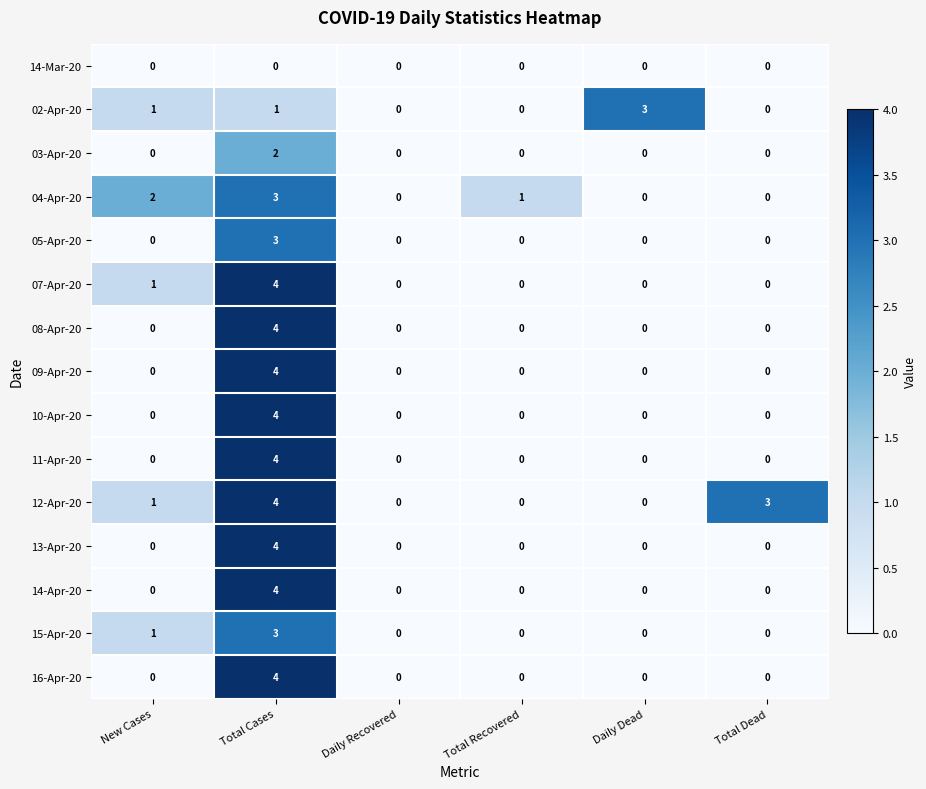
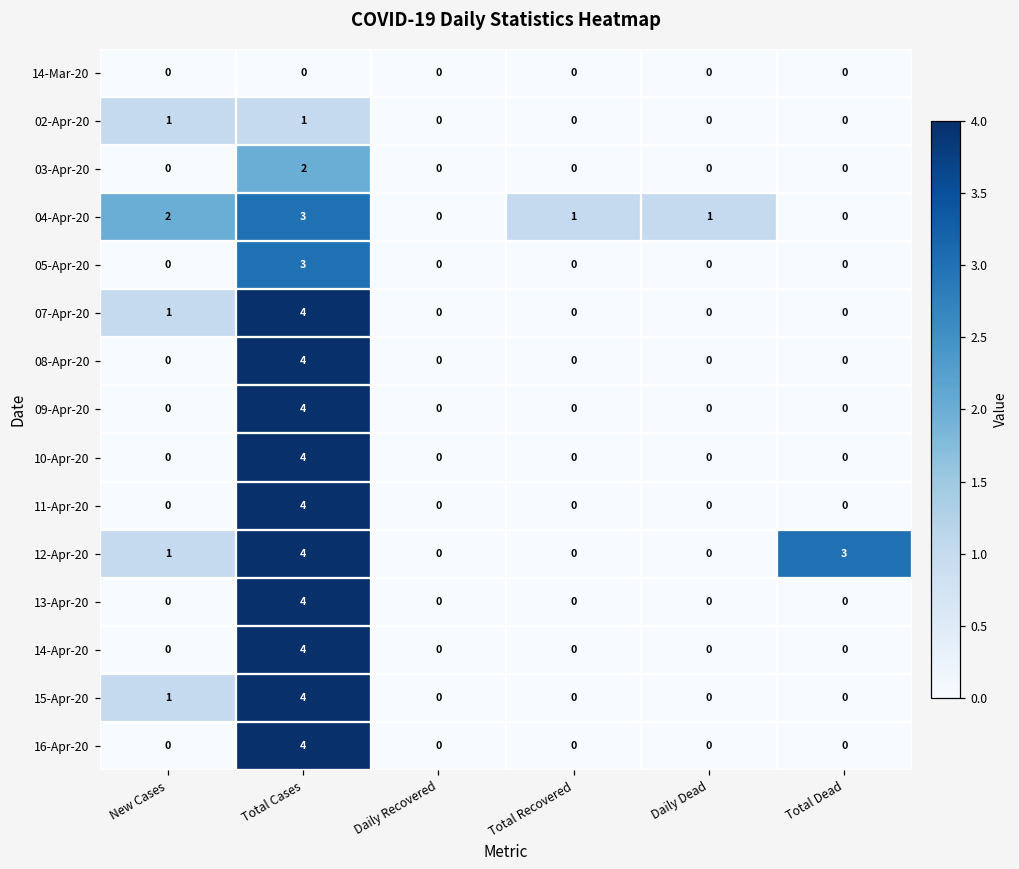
  {
    "14-Mar-20": {
      "New Cases": 0,
      "Total Cases": 0,
      "Daily Recovered": 0,
      "Total Recovered": 0,
      "Daily Dead": 0,
      "Total Dead": 0
    },
    "02-Apr-20": {
      "New Cases": 1,
      "Total Cases": 1,
      "Daily Recovered": 0,
      "Total Recovered": 0,
-     "Daily Dead": 3,
+     "Daily Dead": 0,
      "Total Dead": 0
    },
    "03-Apr-20": {
      "New Cases": 0,
      "Total Cases": 2,
      "Daily Recovered": 0,
      "Total Recovered": 0,
      "Daily Dead": 0,
      "Total Dead": 0
    },
    "04-Apr-20": {
      "New Cases": 2,
      "Total Cases": 3,
      "Daily Recovered": 0,
      "Total Recovered": 1,
-     "Daily Dead": 0,
+     "Daily Dead": 1,
      "Total Dead": 0
    },
    "05-Apr-20": {
      "New Cases": 0,
      "Total Cases": 3,
      "Daily Recovered": 0,
      "Total Recovered": 0,
      "Daily Dead": 0,
      "Total Dead": 0
    },
    "07-Apr-20": {
      "New Cases": 1,
      "Total Cases": 4,
      "Daily Recovered": 0,
      "Total Recovered": 0,
      "Daily Dead": 0,
      "Total Dead": 0
    },
    "08-Apr-20": {
      "New Cases": 0,
      "Total Cases": 4,
      "Daily Recovered": 0,
      "Total Recovered": 0,
      "Daily Dead": 0,
      "Total Dead": 0
    },
    "09-Apr-20": {
      "New Cases": 0,
      "Total Cases": 4,
      "Daily Recovered": 0,
      "Total Recovered": 0,
      "Daily Dead": 0,
      "Total Dead": 0
    },
    "10-Apr-20": {
      "New Cases": 0,
      "Total Cases": 4,
      "Daily Recovered": 0,
      "Total Recovered": 0,
      "Daily Dead": 0,
      "Total Dead": 0
    },
    "11-Apr-20": {
      "New Cases": 0,
      "Total Cases": 4,
      "Daily Recovered": 0,
      "Total Recovered": 0,
      "Daily Dead": 0,
      "Total Dead": 0
    },
    "12-Apr-20": {
      "New Cases": 1,
      "Total Cases": 4,
      "Daily Recovered": 0,
      "Total Recovered": 0,
      "Daily Dead": 0,
      "Total Dead": 3
    },
    "13-Apr-20": {
      "New Cases": 0,
      "Total Cases": 4,
      "Daily Recovered": 0,
      "Total Recovered": 0,
      "Daily Dead": 0,
      "Total Dead": 0
    },
    "14-Apr-20": {
      "New Cases": 0,
      "Total Cases": 4,
      "Daily Recovered": 0,
      "Total Recovered": 0,
      "Daily Dead": 0,
      "Total Dead": 0
    },
    "15-Apr-20": {
      "New Cases": 1,
-     "Total Cases": 3,
+     "Total Cases": 4,
      "Daily Recovered": 0,
      "Total Recovered": 0,
      "Daily Dead": 0,
      "Total Dead": 0
    },
    "16-Apr-20": {
      "New Cases": 0,
      "Total Cases": 4,
      "Daily Recovered": 0,
      "Total Recovered": 0,
      "Daily Dead": 0,
      "Total Dead": 0
    }
  }
